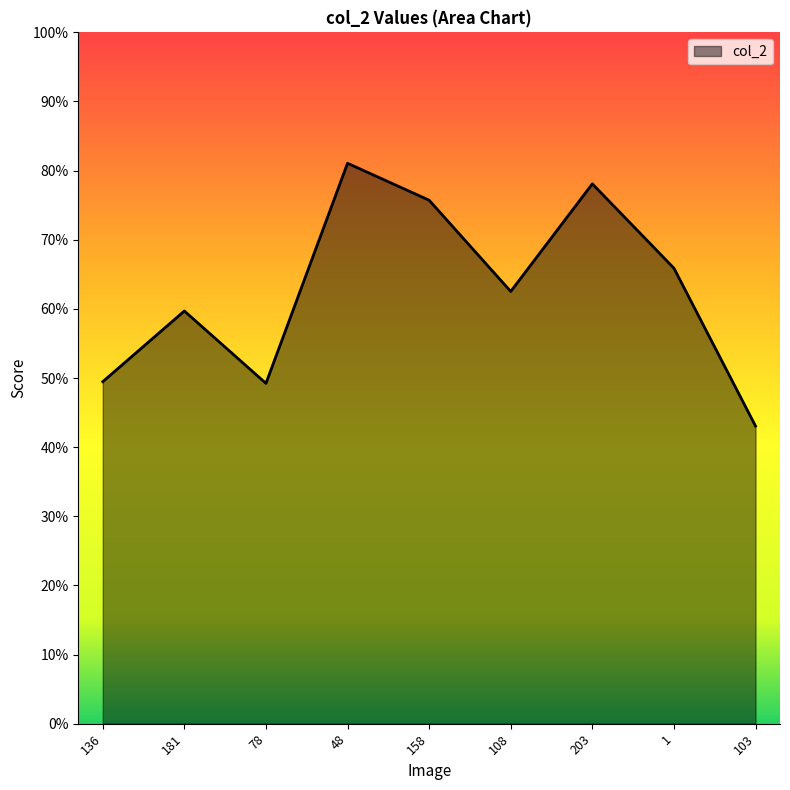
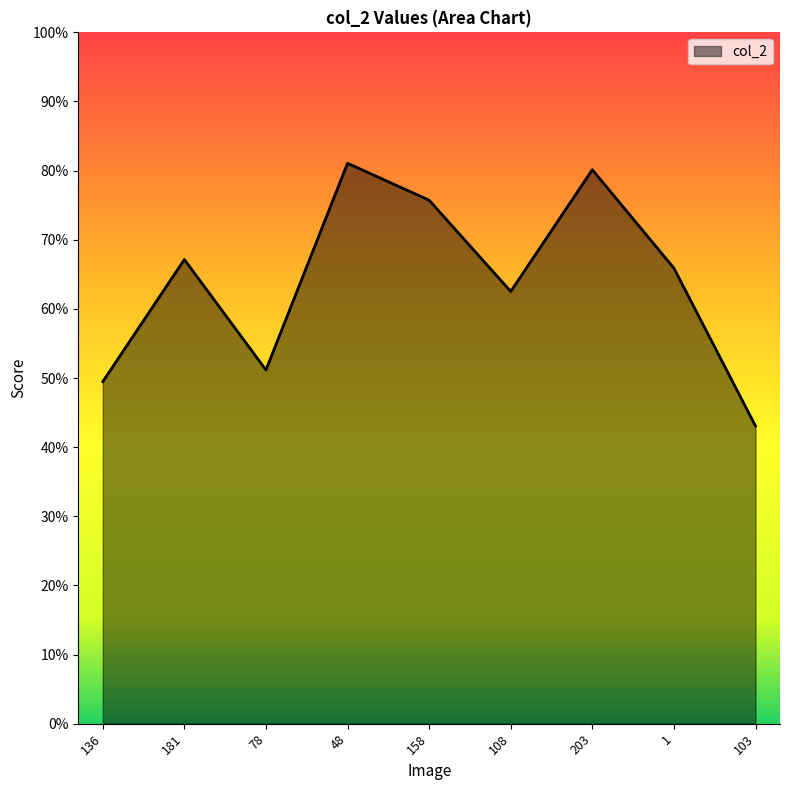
  {
    "136": "49%",
-   "181": "60%",
-   "78": "49%",
+   "181": "67%",
+   "78": "51%",
    "48": "81%",
    "158": "76%",
    "108": "63%",
-   "203": "78%",
+   "203": "80%",
    "1": "66%",
    "103": "43%"
  }
